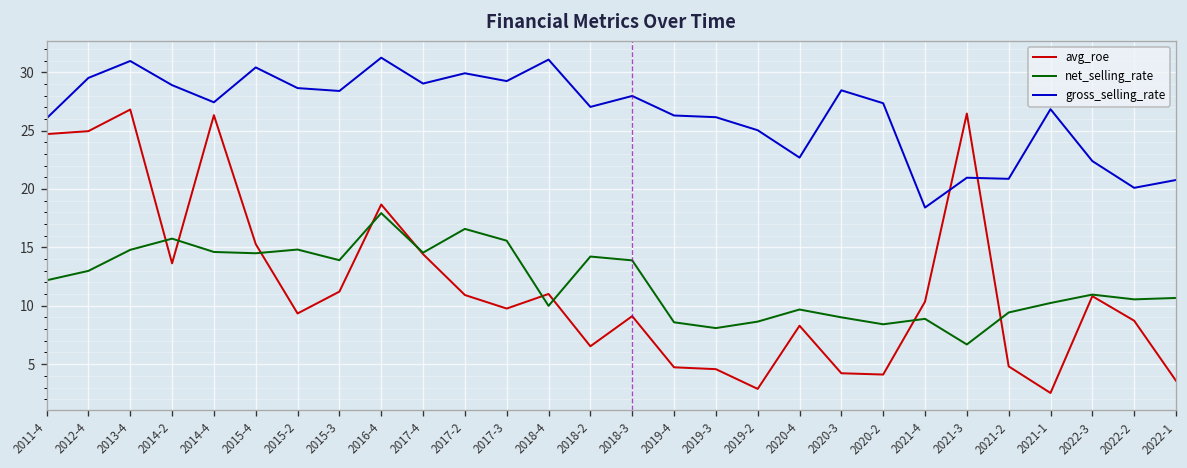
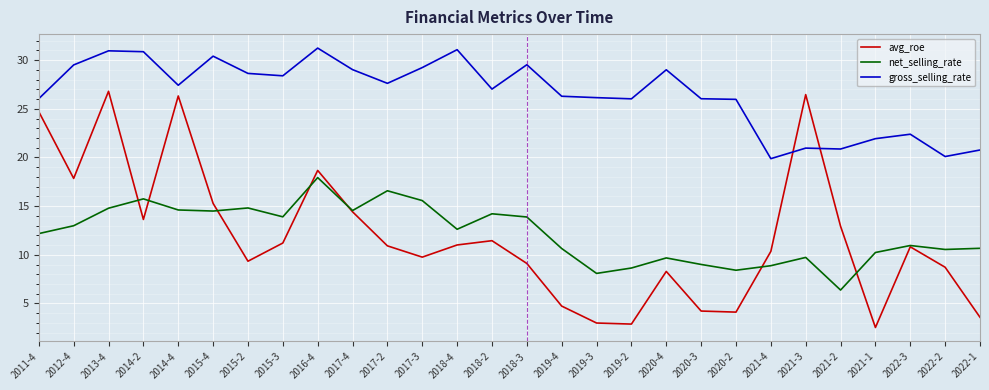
  {
    "avg_roe": {
      "2011-4": 25,
-     "2012-4": 25,
+     "2012-4": 18,
      "2013-4": 27,
      "2014-2": 14,
      "2014-4": 26,
      "2015-4": 15,
      "2015-2": 9,
      "2015-3": 11,
      "2016-4": 19,
      "2017-2": 11,
      "2017-3": 10,
      "2018-4": 11,
-     "2018-2": 7,
+     "2018-2": 11,
      "2018-3": 9,
      "2019-4": 5,
-     "2019-3": 5,
+     "2019-3": 3,
      "2019-2": 3,
      "2020-4": 8,
      "2020-3": 4,
      "2020-2": 4,
      "2021-4": 10,
      "2021-3": 26,
-     "2021-2": 5,
+     "2021-2": 13,
      "2021-1": 3,
      "2022-2": 9,
      "2022-1": 4
    },
    "net_selling_rate": {
      "2011-4": 12,
      "2012-4": 13,
      "2013-4": 15,
      "2014-2": 16,
      "2014-4": 15,
      "2015-4": 14,
      "2015-2": 15,
      "2015-3": 14,
      "2016-4": 18,
      "2017-2": 17,
      "2017-3": 16,
-     "2018-4": 10,
+     "2018-4": 13,
      "2018-2": 14,
      "2018-3": 14,
-     "2019-4": 9,
+     "2019-4": 11,
      "2019-3": 8,
      "2019-2": 9,
      "2020-4": 10,
      "2020-3": 9,
      "2020-2": 8,
      "2021-4": 9,
-     "2021-3": 7,
-     "2021-2": 9,
+     "2021-3": 10,
+     "2021-2": 6,
      "2021-1": 10,
      "2022-2": 11,
      "2022-1": 11
    },
    "gross_selling_rate": {
      "2011-4": 26,
      "2012-4": 30,
      "2013-4": 31,
-     "2014-2": 29,
+     "2014-2": 31,
      "2014-4": 27,
      "2015-4": 30,
      "2015-2": 29,
      "2015-3": 28,
      "2016-4": 31,
      "2017-4": 29,
-     "2017-2": 30,
+     "2017-2": 28,
      "2017-3": 29,
      "2018-4": 31,
      "2018-2": 27,
-     "2018-3": 28,
+     "2018-3": 30,
      "2019-4": 26,
      "2019-3": 26,
-     "2019-2": 25,
-     "2020-4": 23,
-     "2020-3": 28,
-     "2020-2": 27,
-     "2021-4": 18,
+     "2019-2": 26,
+     "2020-4": 29,
+     "2020-3": 26,
+     "2020-2": 26,
+     "2021-4": 20,
      "2021-3": 21,
      "2021-2": 21,
-     "2021-1": 27,
+     "2021-1": 22,
      "2022-3": 22,
      "2022-2": 20,
      "2022-1": 21
    }
  }
